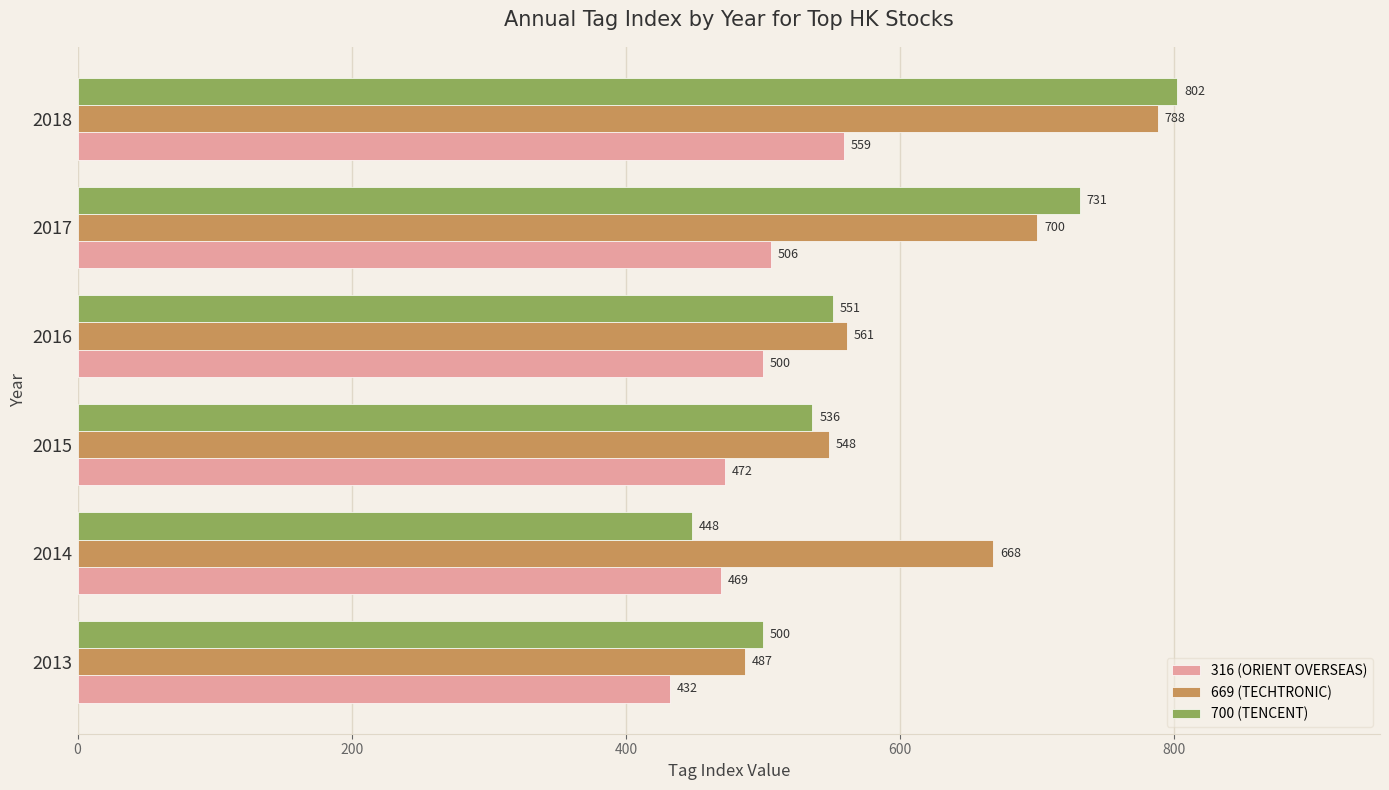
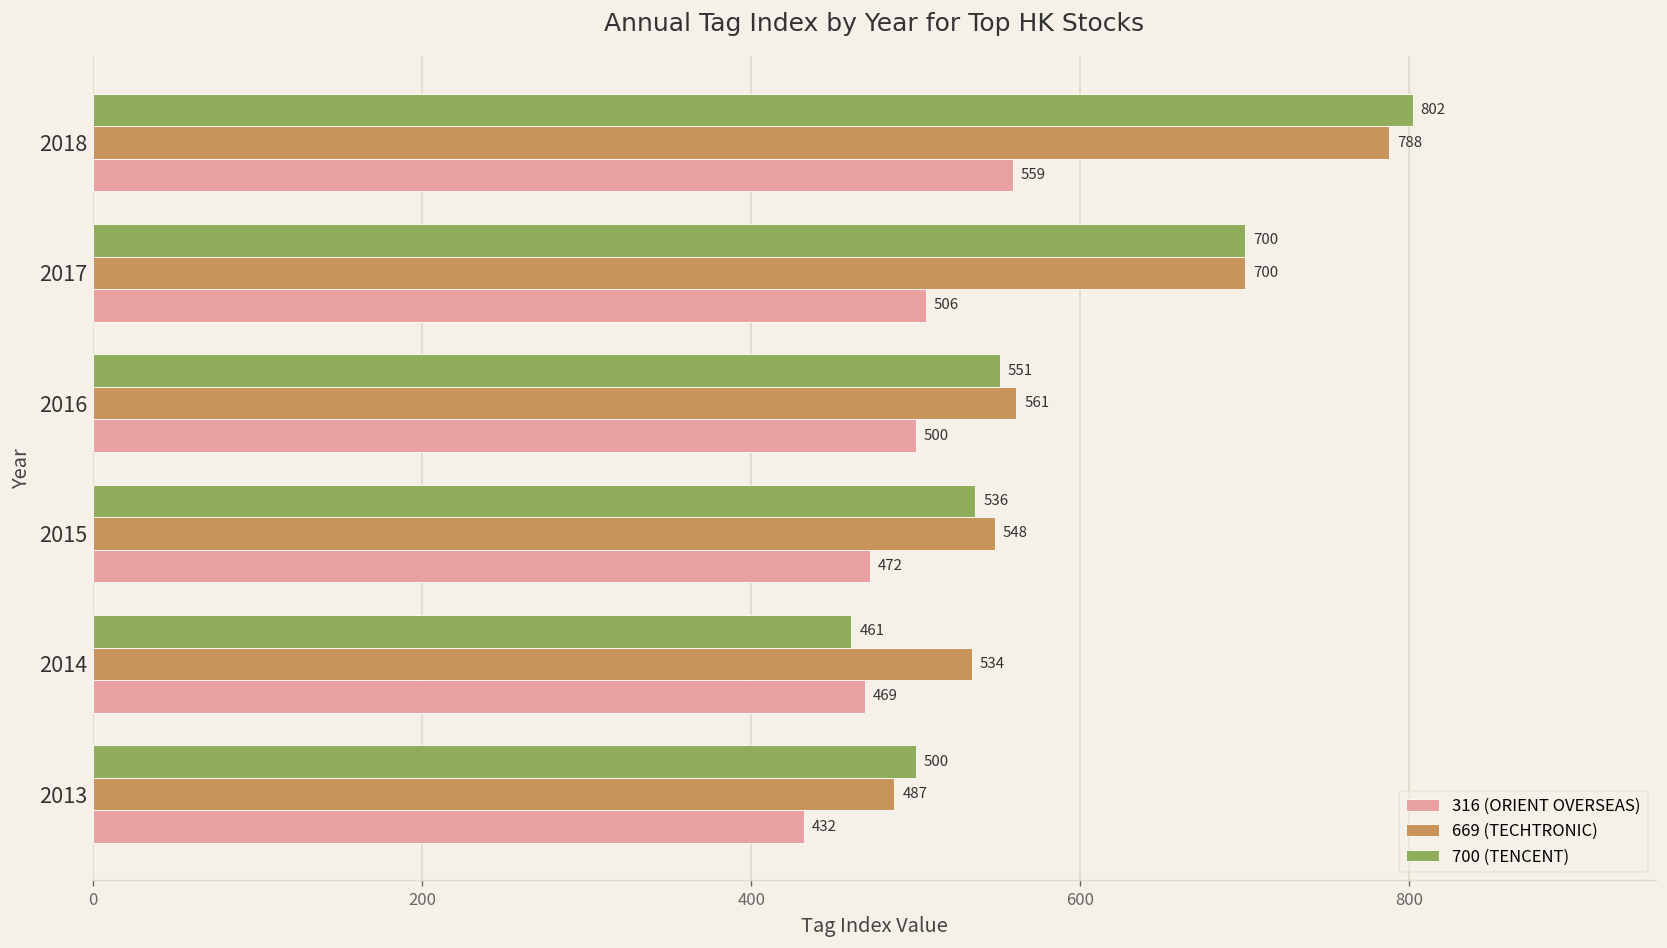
  {
    "316 (ORIENT OVERSEAS)": {
      "2018": 559,
      "2017": 506,
      "2016": 500,
      "2015": 472,
      "2014": 469,
      "2013": 432
    },
    "669 (TECHTRONIC)": {
      "2018": 788,
      "2017": 700,
      "2016": 561,
      "2015": 548,
-     "2014": 668,
+     "2014": 534,
      "2013": 487
    },
    "700 (TENCENT)": {
      "2018": 802,
-     "2017": 731,
+     "2017": 700,
      "2016": 551,
      "2015": 536,
-     "2014": 448,
+     "2014": 461,
      "2013": 500
    }
  }
